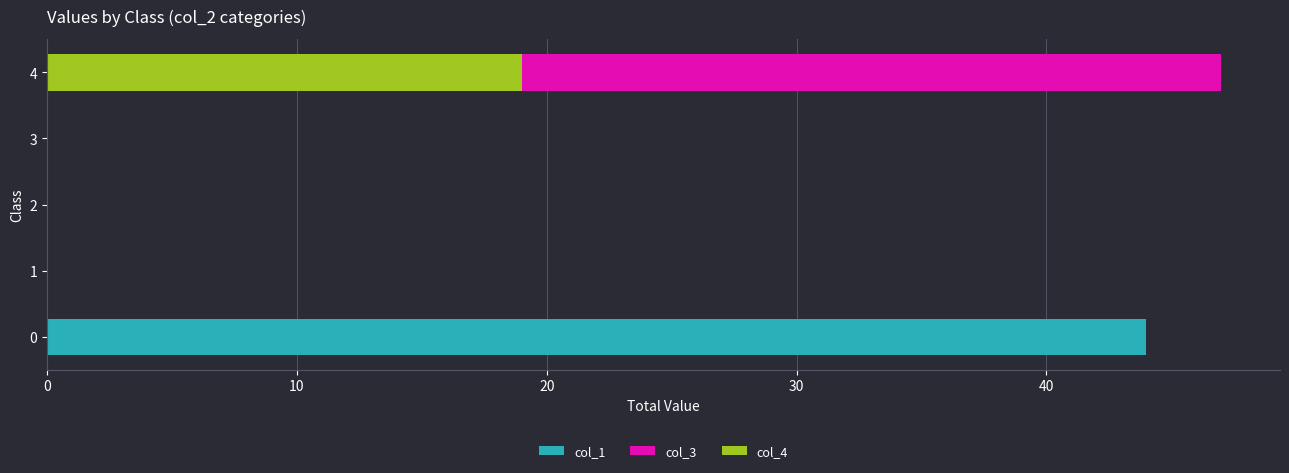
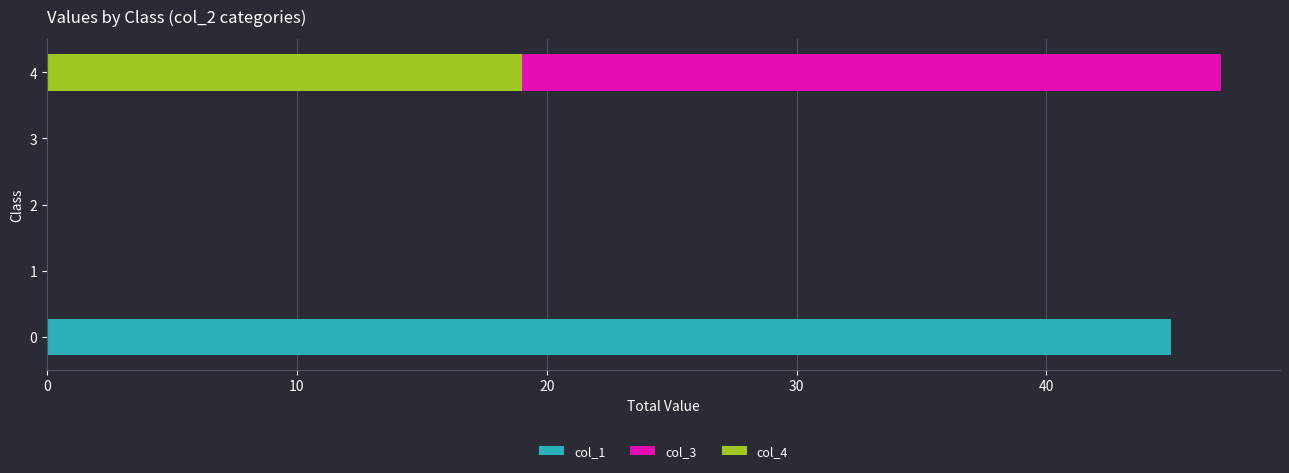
  {
    "col_1": {
      "4": 0,
      "3": 0,
      "2": 0,
      "1": 0,
-     "0": 44
+     "0": 45
    },
    "col_3": {
      "4": 47,
      "3": 0,
      "2": 0,
      "1": 0,
      "0": 0
    },
    "col_4": {
      "3": 0,
      "2": 0,
      "1": 0,
      "0": 0
    }
  }
